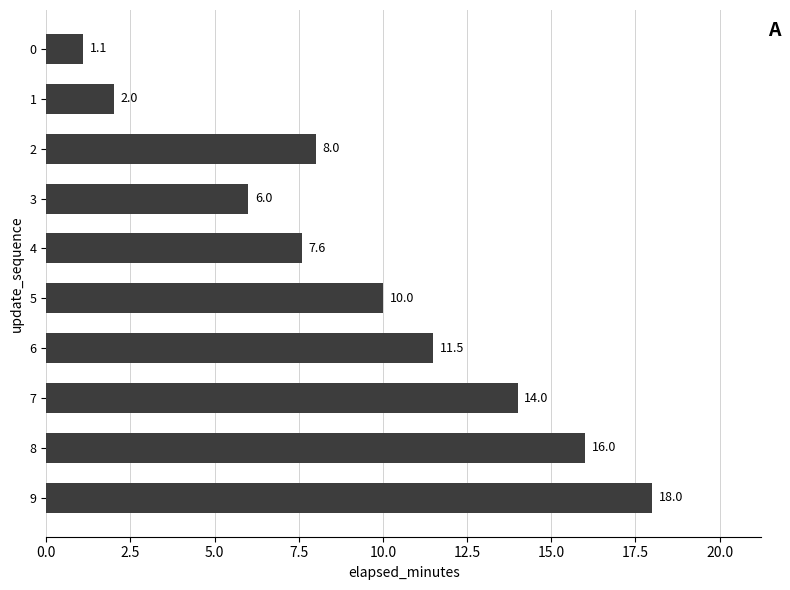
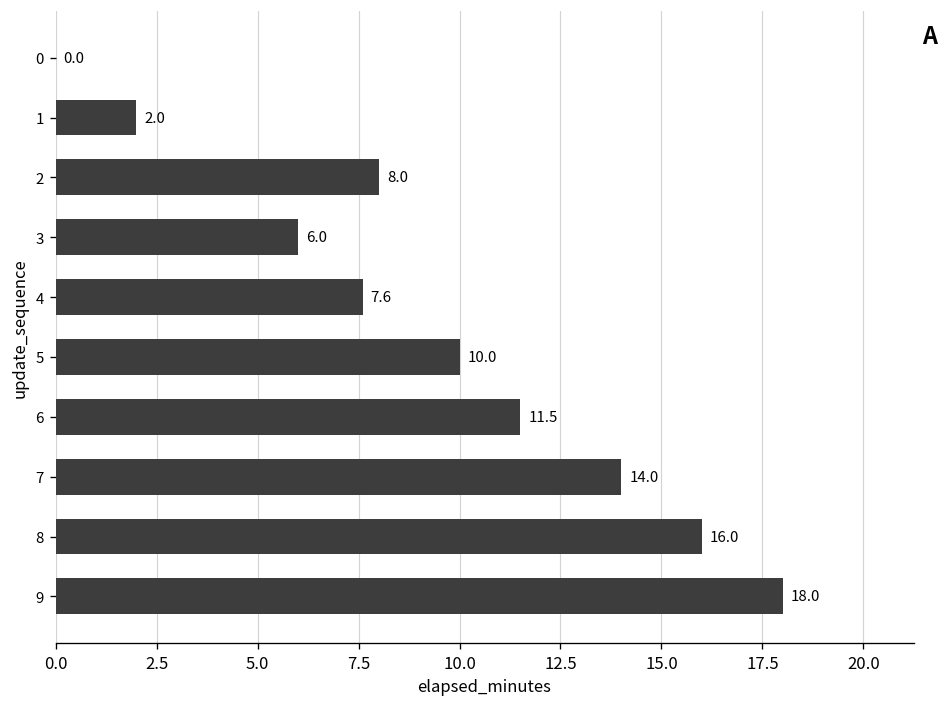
  {
-   "0": 1.1,
+   "0": 0.0,
    "1": 2.0,
    "2": 8.0,
    "3": 6.0,
    "4": 7.6,
    "5": 10.0,
    "6": 11.5,
    "7": 14.0,
    "8": 16.0,
    "9": 18.0
  }
